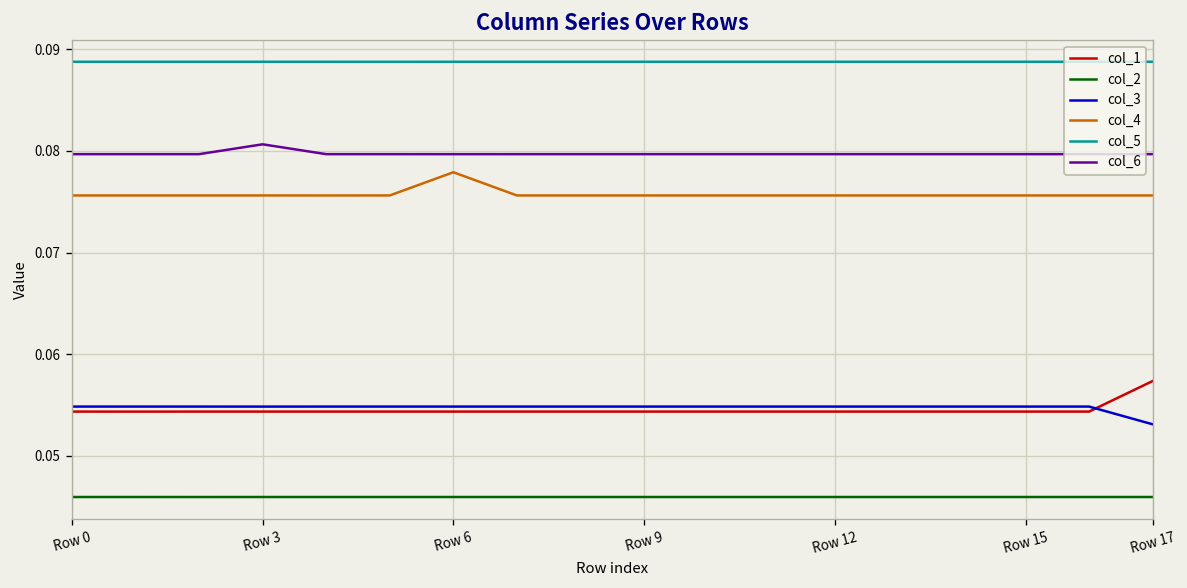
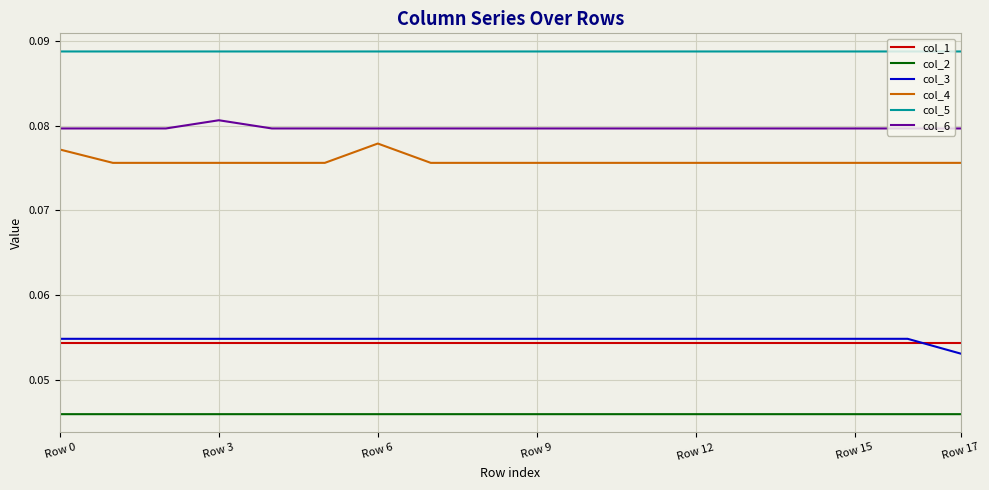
  {
    "col_1": {
      "Row 0": 0.054,
      "Row 3": 0.054,
      "Row 6": 0.054,
      "Row 9": 0.054,
      "Row 12": 0.054,
      "Row 15": 0.054,
-     "Row 17": 0.057
+     "Row 17": 0.054
    },
    "col_2": {
      "Row 0": 0.046,
      "Row 3": 0.046,
      "Row 6": 0.046,
      "Row 9": 0.046,
      "Row 12": 0.046,
      "Row 15": 0.046,
      "Row 17": 0.046
    },
    "col_3": {
      "Row 0": 0.055,
      "Row 3": 0.055,
      "Row 6": 0.055,
      "Row 9": 0.055,
      "Row 12": 0.055,
      "Row 15": 0.055,
      "Row 17": 0.053
    },
    "col_4": {
-     "Row 0": 0.076,
+     "Row 0": 0.077,
      "Row 3": 0.076,
      "Row 6": 0.078,
      "Row 9": 0.076,
      "Row 12": 0.076,
      "Row 15": 0.076,
      "Row 17": 0.076
    },
    "col_5": {
      "Row 0": 0.089,
      "Row 3": 0.089,
      "Row 6": 0.089,
      "Row 9": 0.089,
      "Row 12": 0.089,
      "Row 15": 0.089,
      "Row 17": 0.089
    },
    "col_6": {
      "Row 0": 0.080,
      "Row 3": 0.081,
      "Row 6": 0.080,
      "Row 9": 0.080,
      "Row 12": 0.080,
      "Row 15": 0.080,
      "Row 17": 0.080
    }
  }
